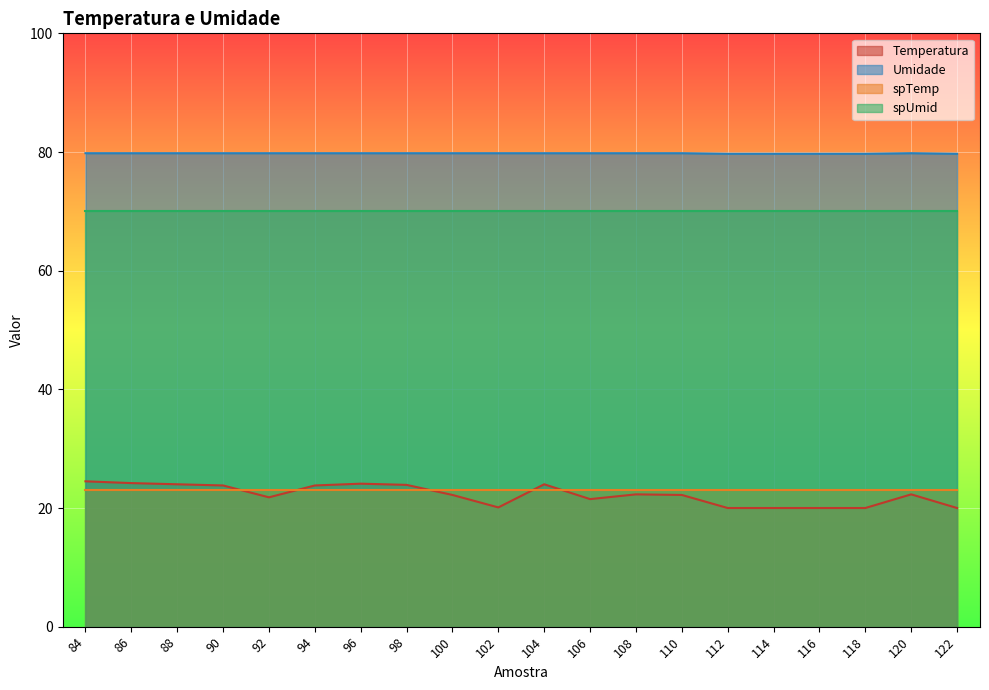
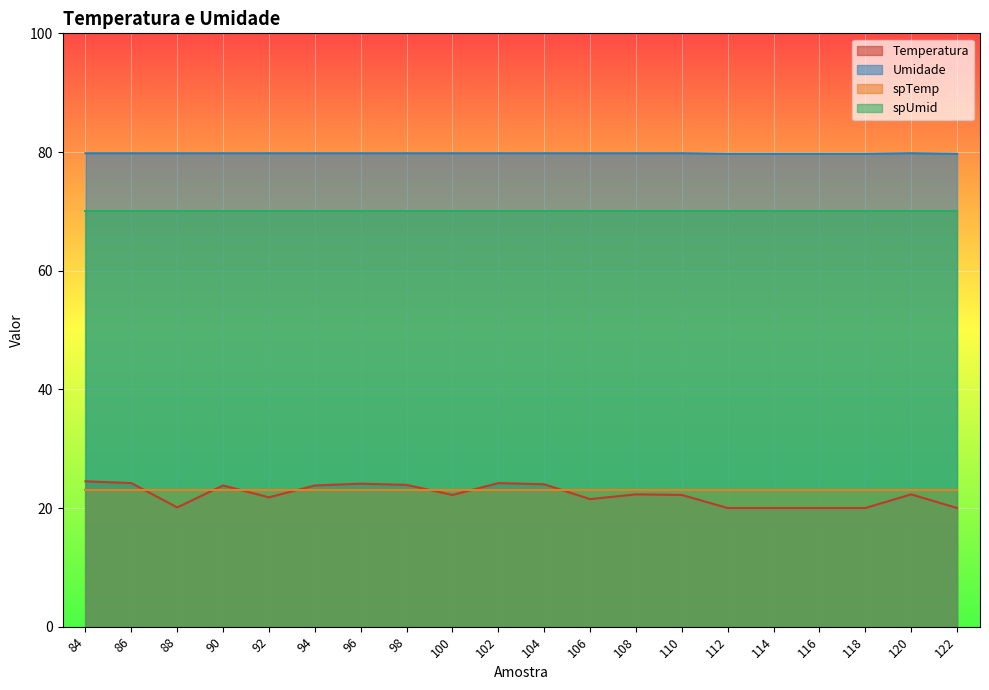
  {
    "Temperatura": {
      "84": 25,
      "86": 24,
-     "88": 24,
+     "88": 20,
      "90": 24,
      "92": 22,
      "94": 24,
      "96": 24,
      "98": 24,
      "100": 22,
-     "102": 20,
+     "102": 24,
      "104": 24,
      "106": 22,
      "108": 22,
      "110": 22,
      "112": 20,
      "114": 20,
      "116": 20,
      "118": 20,
      "120": 22,
      "122": 20
    },
    "Umidade": {
      "84": 80,
      "86": 80,
      "88": 80,
      "90": 80,
      "92": 80,
      "94": 80,
      "96": 80,
      "98": 80,
      "100": 80,
      "102": 80,
      "104": 80,
      "106": 80,
      "108": 80,
      "110": 80,
      "112": 80,
      "114": 80,
      "116": 80,
      "118": 80,
      "120": 80,
      "122": 80
    },
    "spTemp": {
      "84": 23,
      "86": 23,
      "88": 23,
      "90": 23,
      "92": 23,
      "94": 23,
      "96": 23,
      "98": 23,
      "100": 23,
      "102": 23,
      "104": 23,
      "106": 23,
      "108": 23,
      "110": 23,
      "112": 23,
      "114": 23,
      "116": 23,
      "118": 23,
      "120": 23,
      "122": 23
    },
    "spUmid": {
      "84": 70,
      "86": 70,
      "88": 70,
      "90": 70,
      "92": 70,
      "94": 70,
      "96": 70,
      "98": 70,
      "100": 70,
      "102": 70,
      "104": 70,
      "106": 70,
      "108": 70,
      "110": 70,
      "112": 70,
      "114": 70,
      "116": 70,
      "118": 70,
      "120": 70,
      "122": 70
    }
  }
